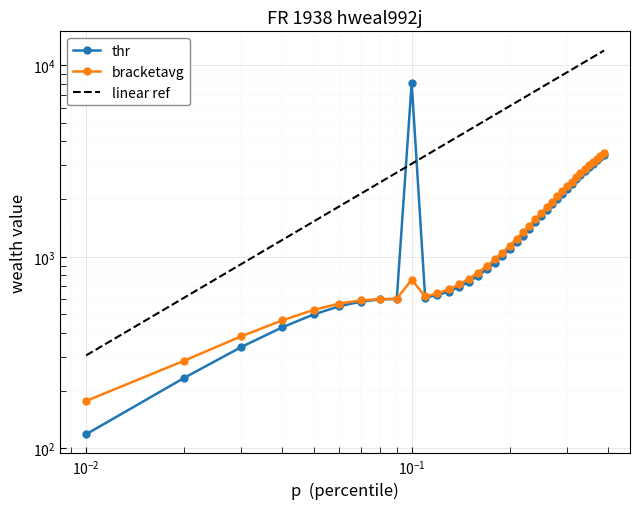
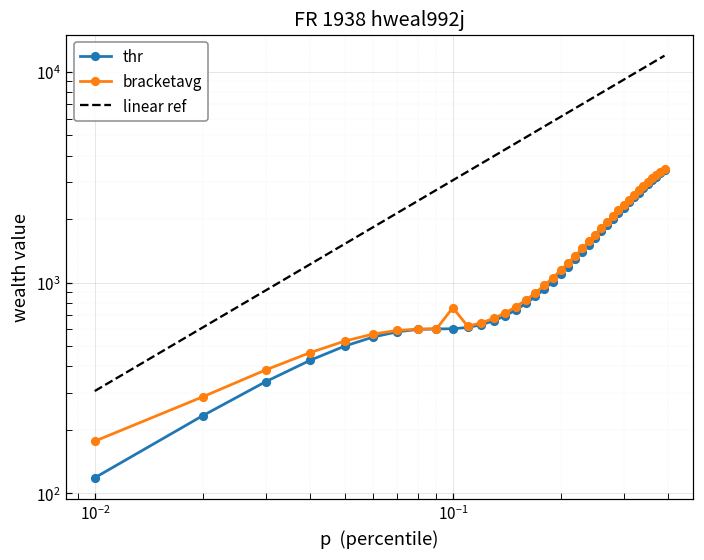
  {
    "thr": {
      "10^-2": 120,
-     "10^-1": 8100
+     "10^-1": 600
    },
    "bracketavg": {
      "10^-2": 180,
      "10^-1": 760
    },
    "linear ref": {
      "10^-2": 310,
      "10^-1": 3100
    }
  }
